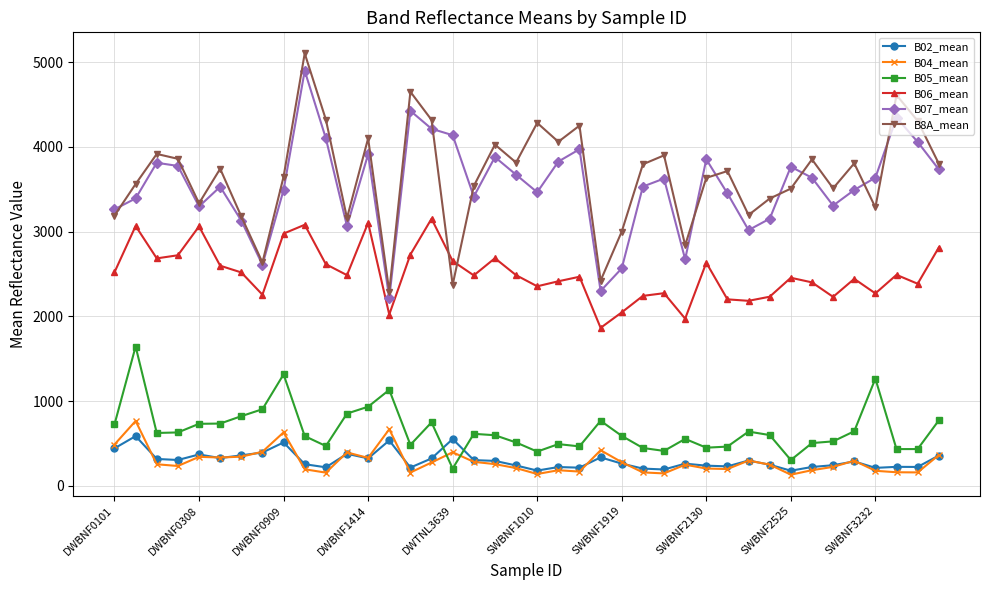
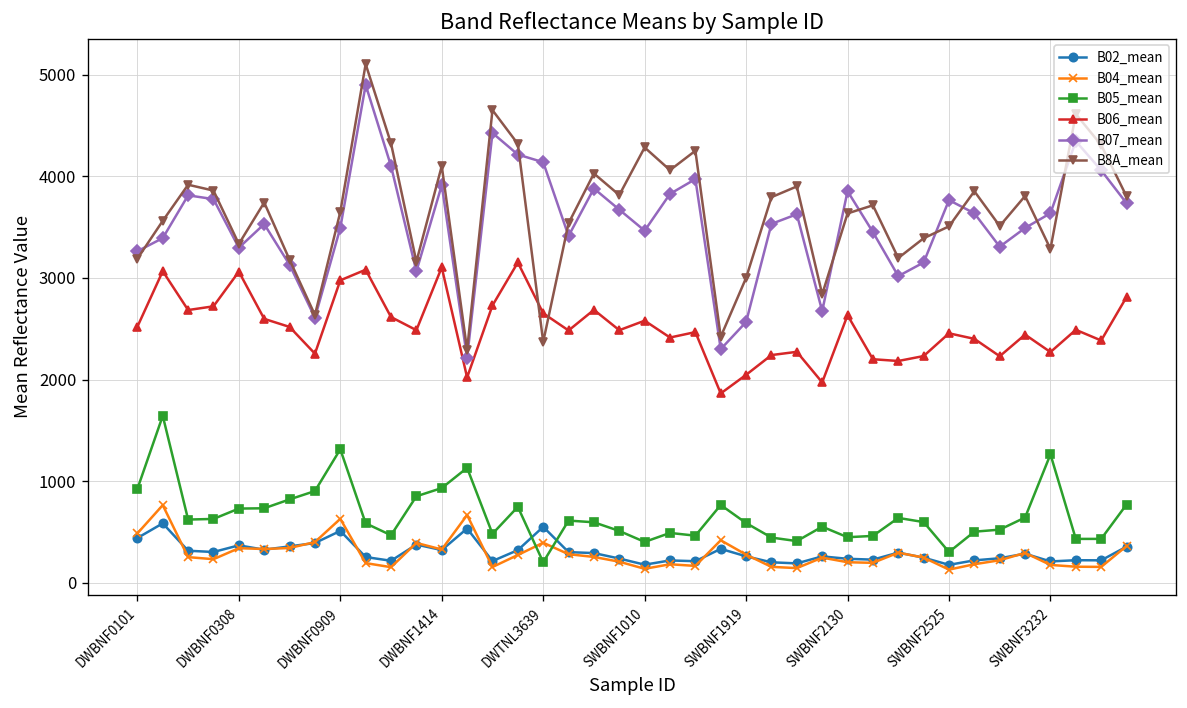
  {
    "B02_mean": {
      "DWBNF0101": 400,
      "DWBNF0909": 500,
      "DWTNL3639": 600,
      "SWBNF1010": 200,
      "SWBNF2130": 200,
      "SWBNF2525": 200,
      "SWBNF3232": 200
    },
    "B04_mean": {
      "DWBNF0101": 500,
      "DWBNF0909": 600,
      "DWTNL3639": 400,
      "SWBNF1010": 100,
      "SWBNF2130": 200,
      "SWBNF2525": 100,
      "SWBNF3232": 200
    },
    "B05_mean": {
-     "DWBNF0101": 700,
+     "DWBNF0101": 900,
      "DWBNF0308": 700,
      "DWBNF0909": 1300,
      "DWBNF1414": 900,
      "DWTNL3639": 200,
      "SWBNF1010": 400,
      "SWBNF1919": 600,
      "SWBNF2130": 400,
      "SWBNF2525": 300,
      "SWBNF3232": 1300
    },
    "B06_mean": {
      "DWBNF0101": 2500,
      "DWBNF0308": 3100,
      "DWBNF0909": 3000,
      "DWBNF1414": 3100,
      "DWTNL3639": 2700,
-     "SWBNF1010": 2400,
+     "SWBNF1010": 2600,
      "SWBNF1919": 2000,
      "SWBNF2130": 2600,
      "SWBNF2525": 2500,
      "SWBNF3232": 2300
    },
    "B07_mean": {
      "DWBNF0101": 3300,
      "DWBNF0308": 3300,
      "DWBNF0909": 3500,
      "DWBNF1414": 3900,
      "DWTNL3639": 4100,
      "SWBNF1010": 3500,
      "SWBNF1919": 2600,
      "SWBNF2130": 3900,
      "SWBNF2525": 3800,
      "SWBNF3232": 3600
    },
    "B8A_mean": {
      "DWBNF0101": 3200,
      "DWBNF0308": 3300,
      "DWBNF0909": 3600,
      "DWBNF1414": 4100,
      "DWTNL3639": 2400,
      "SWBNF1010": 4300,
      "SWBNF1919": 3000,
      "SWBNF2130": 3600,
      "SWBNF2525": 3500,
      "SWBNF3232": 3300
    }
  }
